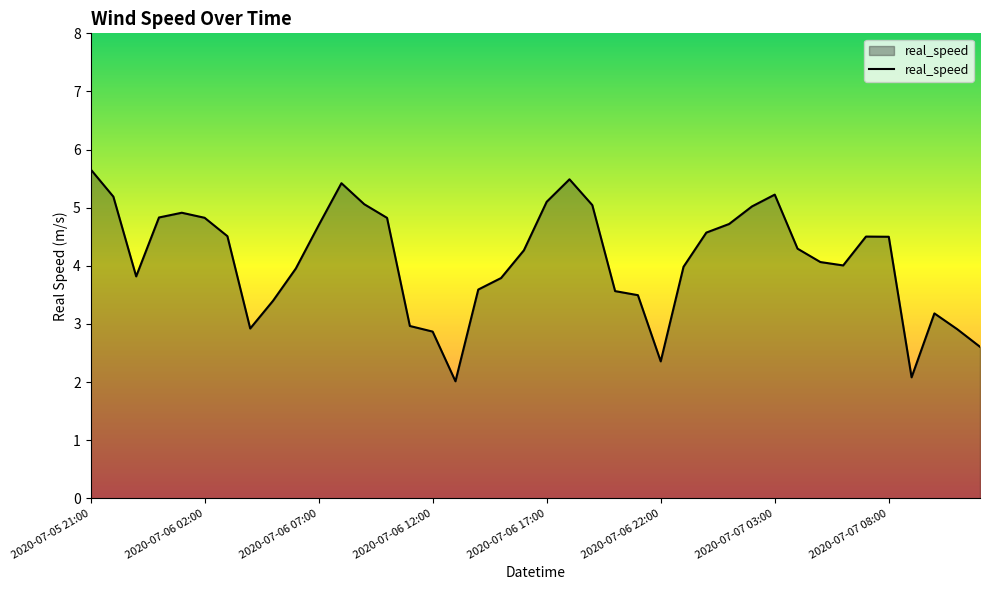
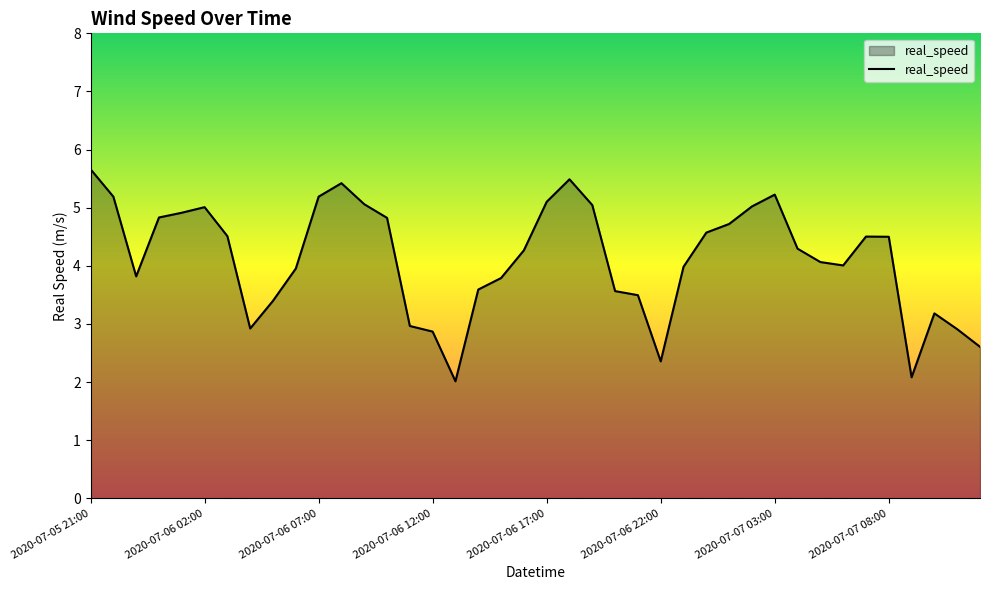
  {
    "2020-07-05 21:00": 5.7,
-   "2020-07-06 02:00": 4.8,
-   "2020-07-06 07:00": 4.7,
+   "2020-07-06 02:00": 5.0,
+   "2020-07-06 07:00": 5.2,
    "2020-07-06 12:00": 2.9,
    "2020-07-06 17:00": 5.1,
    "2020-07-06 22:00": 2.4,
    "2020-07-07 03:00": 5.2,
    "2020-07-07 08:00": 4.5
  }
